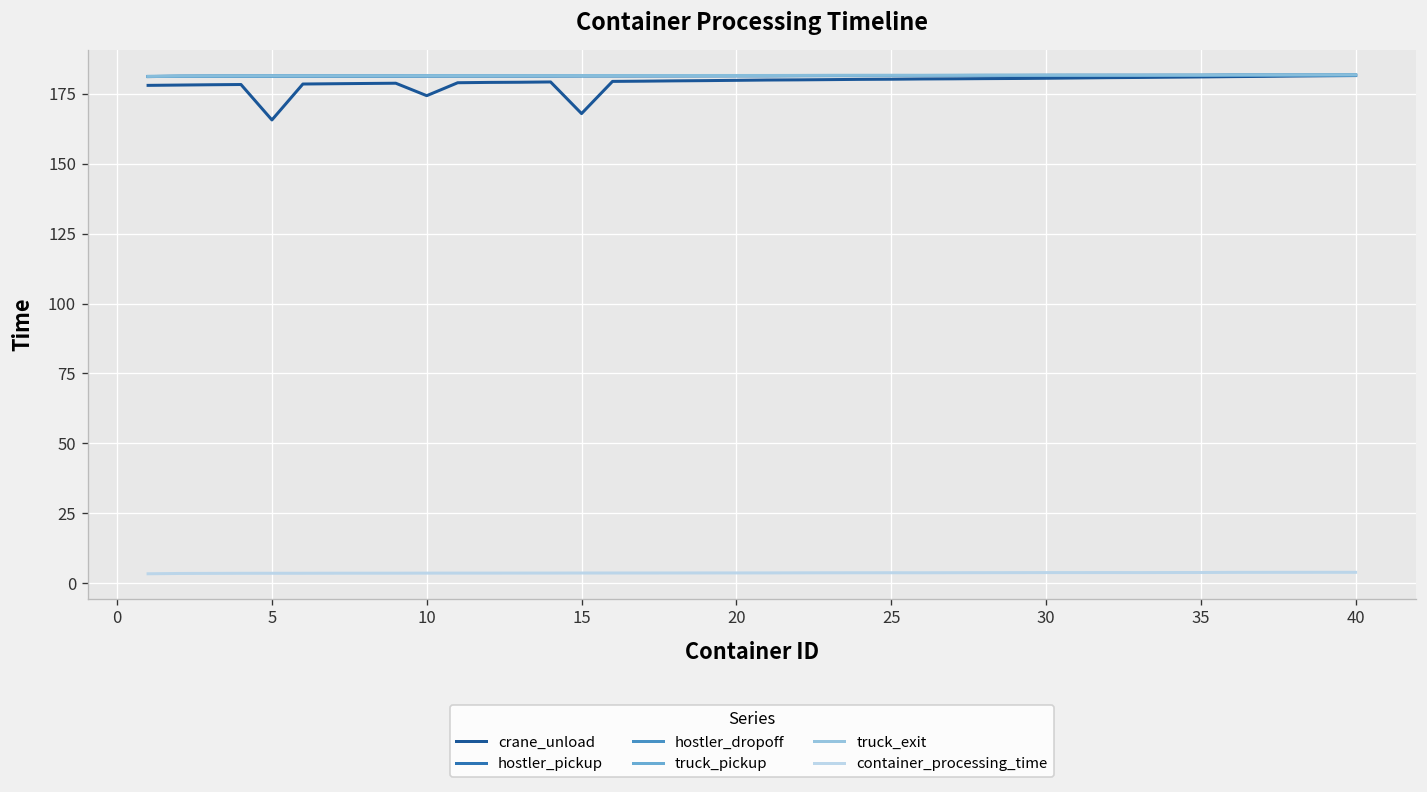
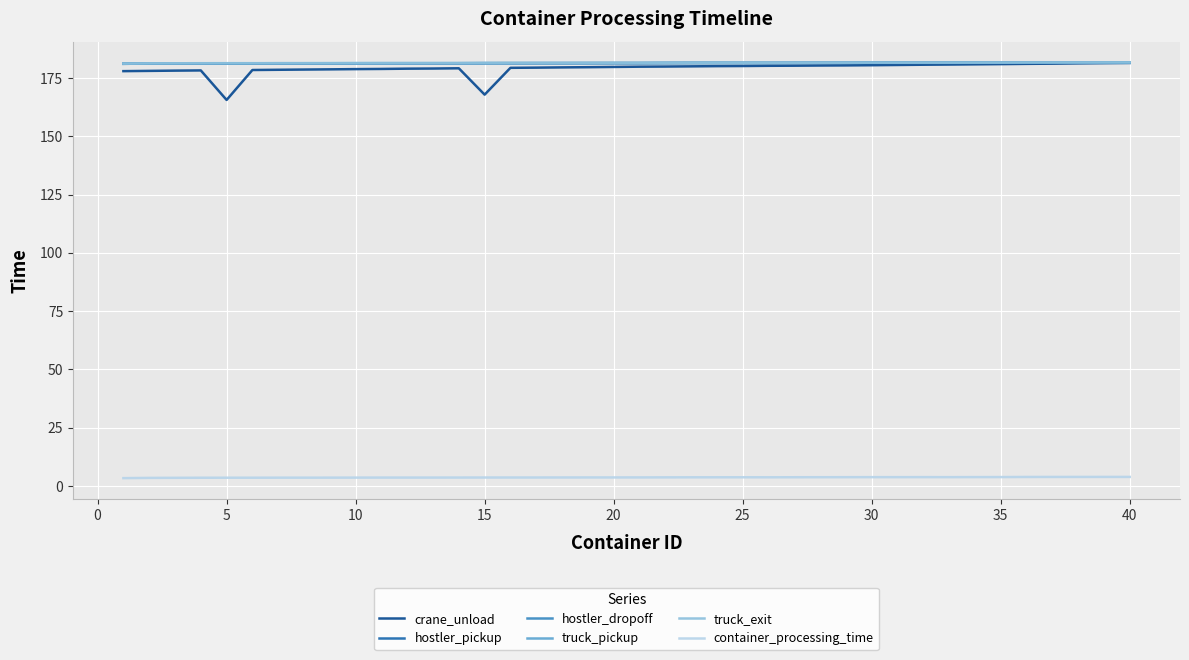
  {
    "crane_unload": {
      "5": 166,
-     "10": 174,
+     "10": 179,
      "15": 168,
      "20": 180,
      "25": 180
    }
  }
